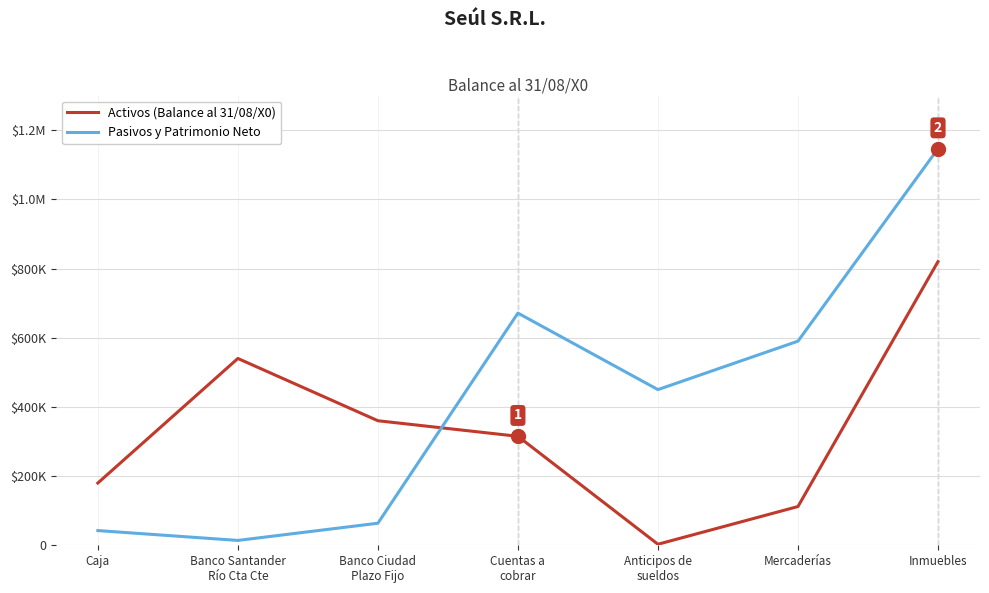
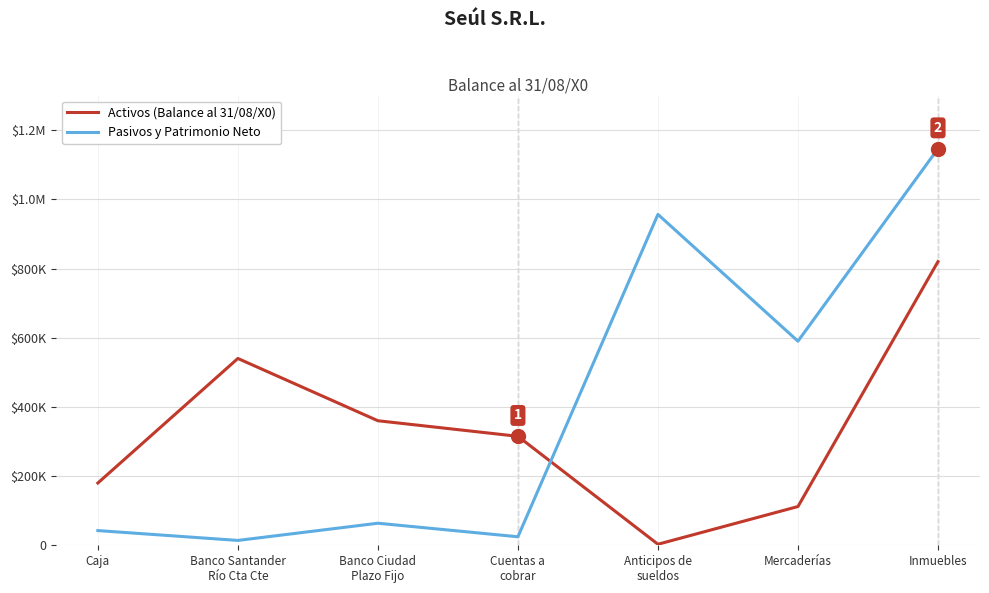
  {
    "Pasivos y Patrimonio Neto": {
      "Caja": "$40000",
      "Banco Santander Río Cta Cte": "$10000",
      "Banco Ciudad Plazo Fijo": "$60000",
-     "Cuentas a cobrar": "$670000",
-     "Anticipos de sueldos": "$450000",
+     "Cuentas a cobrar": "$20000",
+     "Anticipos de sueldos": "$960000",
      "Mercaderías": "$590000"
    }
  }
